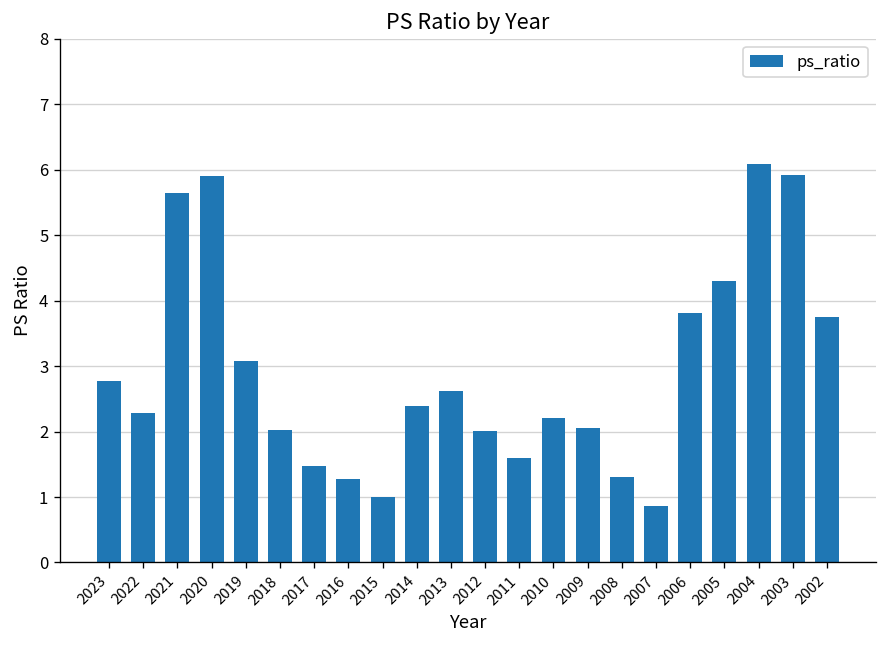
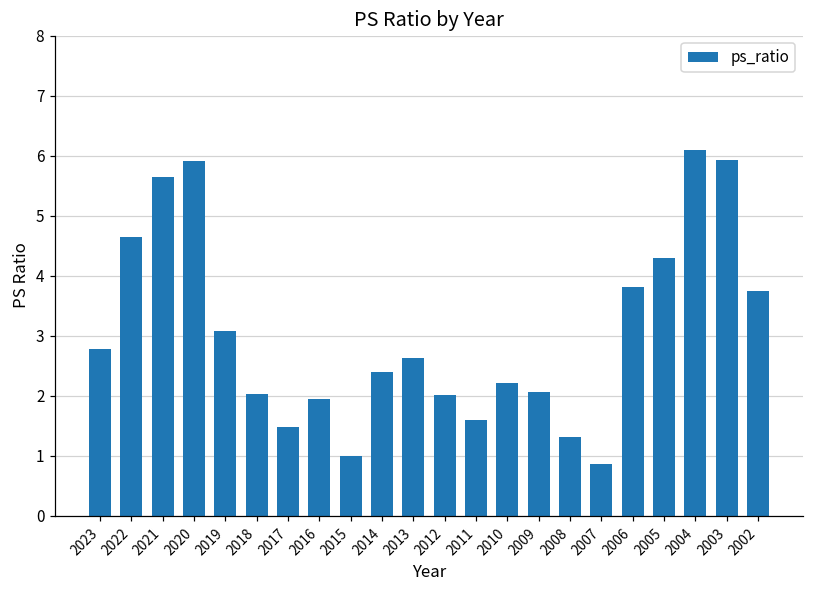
  {
    "2023": 2.8,
-   "2022": 2.3,
+   "2022": 4.7,
    "2021": 5.7,
    "2020": 5.9,
    "2019": 3.1,
    "2018": 2.0,
    "2017": 1.5,
-   "2016": 1.3,
+   "2016": 1.9,
    "2015": 1.0,
    "2014": 2.4,
    "2013": 2.6,
    "2012": 2.0,
    "2011": 1.6,
    "2010": 2.2,
    "2009": 2.1,
    "2008": 1.3,
    "2007": 0.9,
    "2006": 3.8,
    "2005": 4.3,
    "2004": 6.1,
    "2003": 5.9,
    "2002": 3.8
  }
